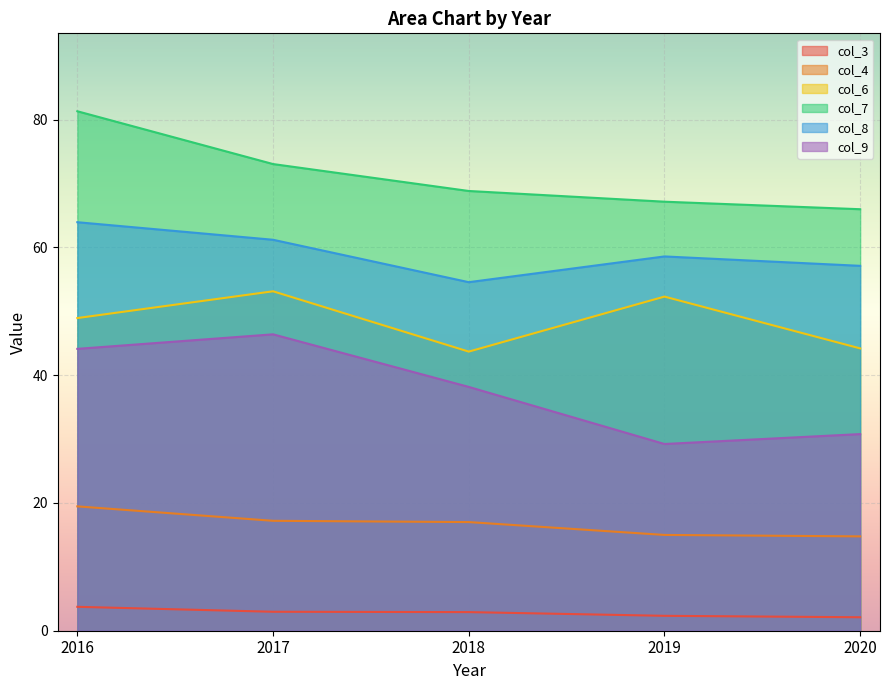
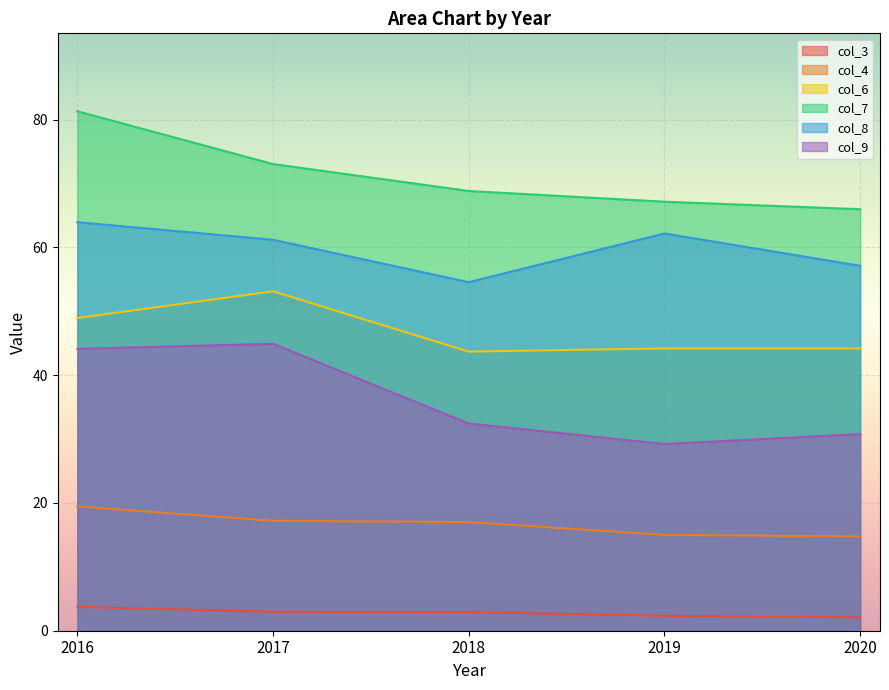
  {
    "col_6": {
      "2016": 49,
      "2017": 53,
      "2018": 44,
-     "2019": 52,
+     "2019": 44,
      "2020": 44
    },
    "col_7": {
      "2016": 81,
      "2017": 73,
      "2018": 69,
      "2019": 67,
      "2020": 66
    },
    "col_8": {
      "2016": 64,
      "2017": 61,
      "2018": 55,
-     "2019": 59,
+     "2019": 62,
      "2020": 57
    },
    "col_9": {
      "2016": 44,
-     "2017": 46,
-     "2018": 38,
+     "2017": 45,
+     "2018": 32,
      "2019": 29,
      "2020": 31
    }
  }
